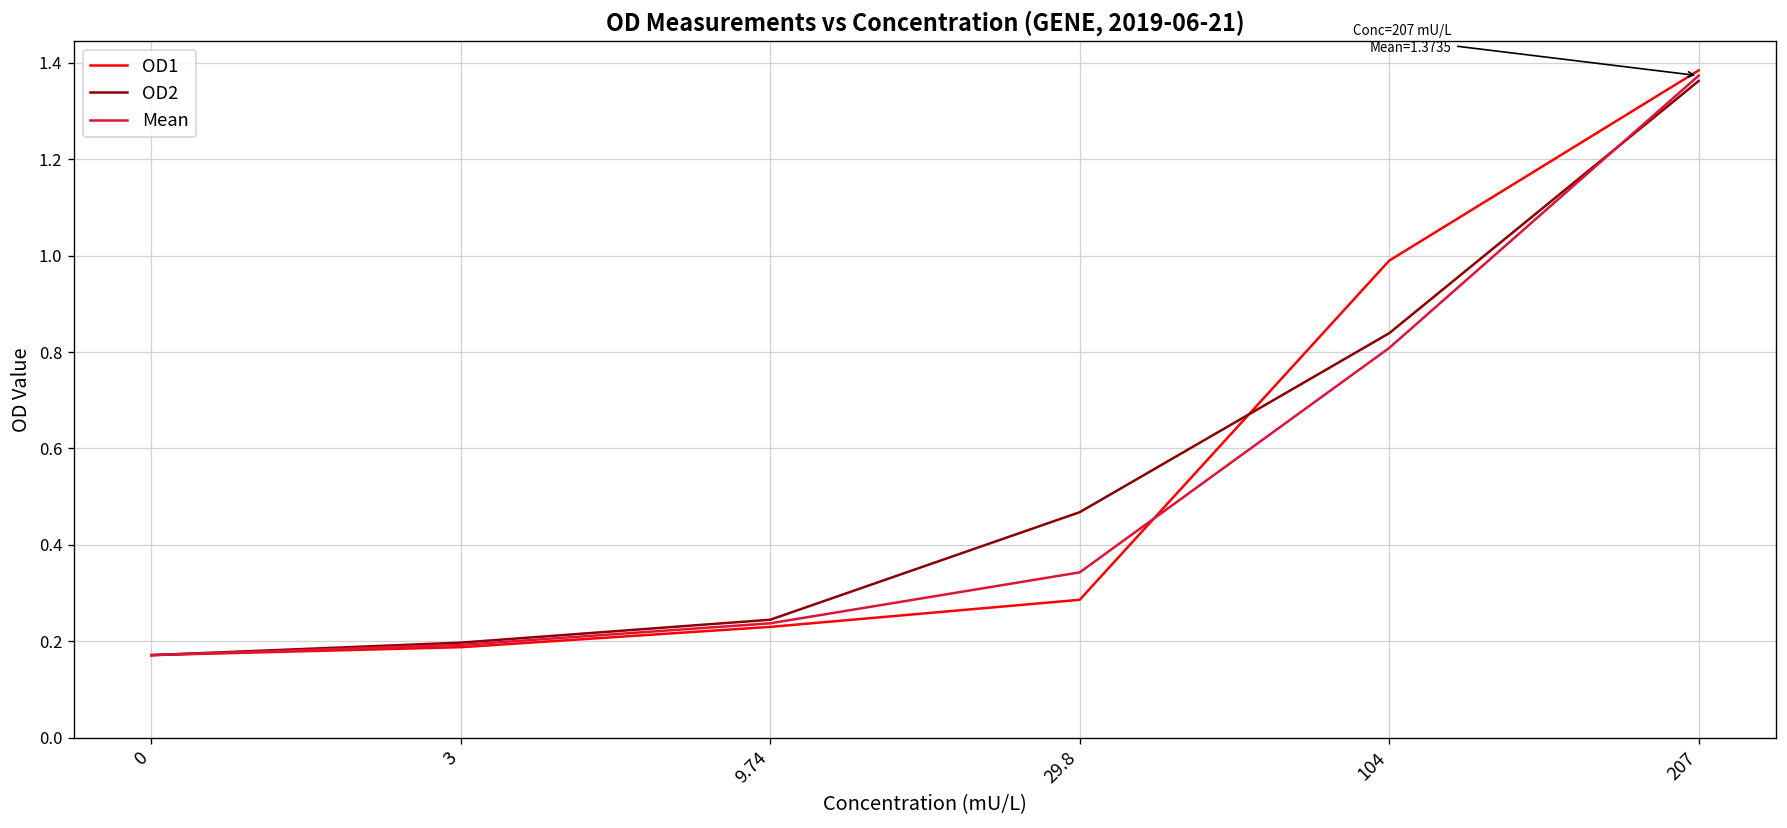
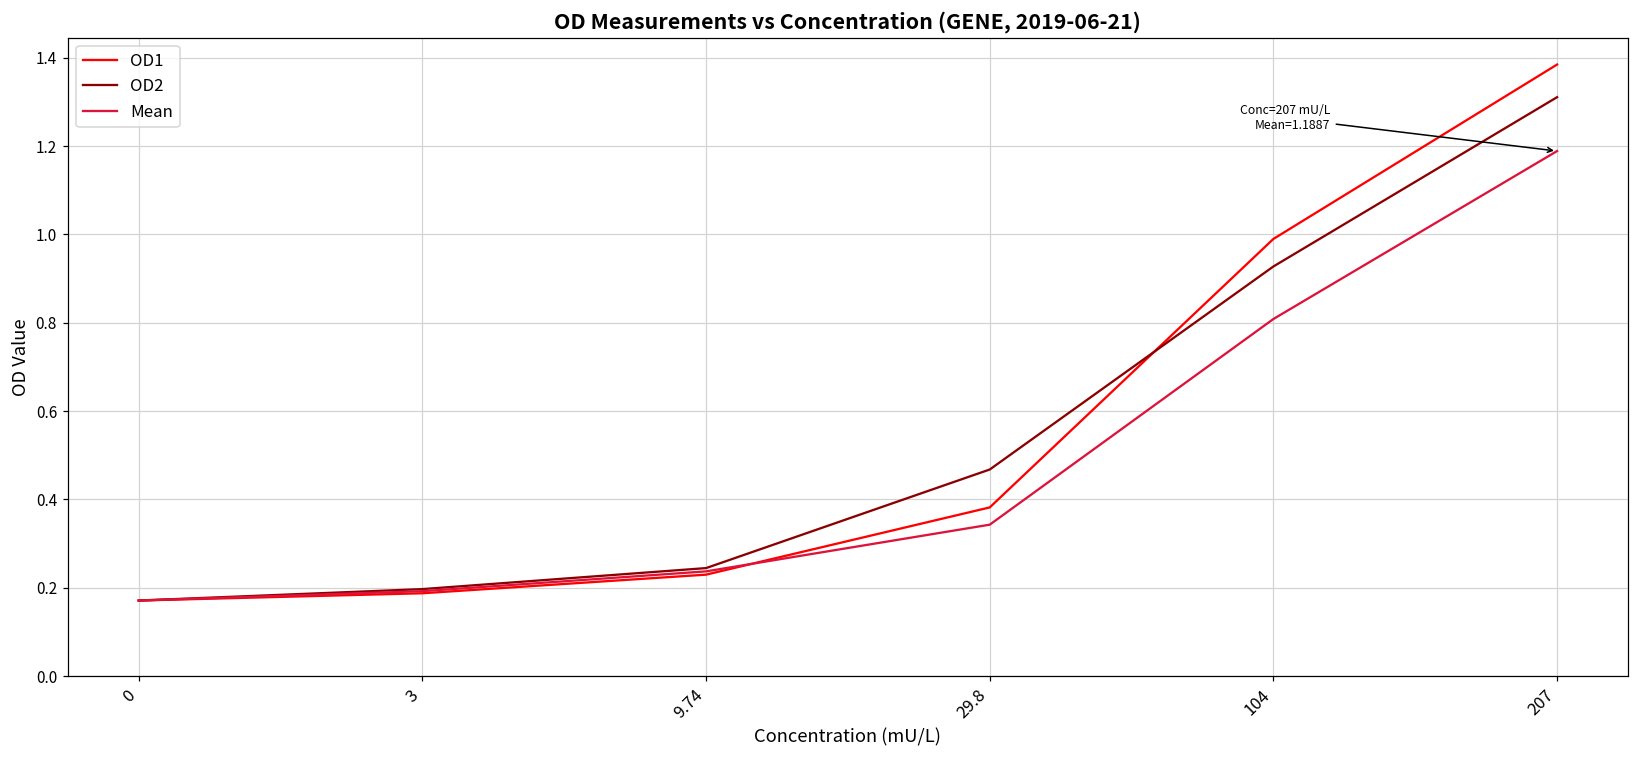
  {
    "OD1": {
      "9.74": 0.23,
-     "29.8": 0.29,
+     "29.8": 0.38,
      "104": 0.99,
      "207": 1.38
    },
    "OD2": {
      "9.74": 0.24,
      "29.8": 0.47,
-     "104": 0.84,
-     "207": 1.36
+     "104": 0.93,
+     "207": 1.31
    },
    "Mean": {
-     "207": 1.3735
+     "207": 1.1887
    }
  }
